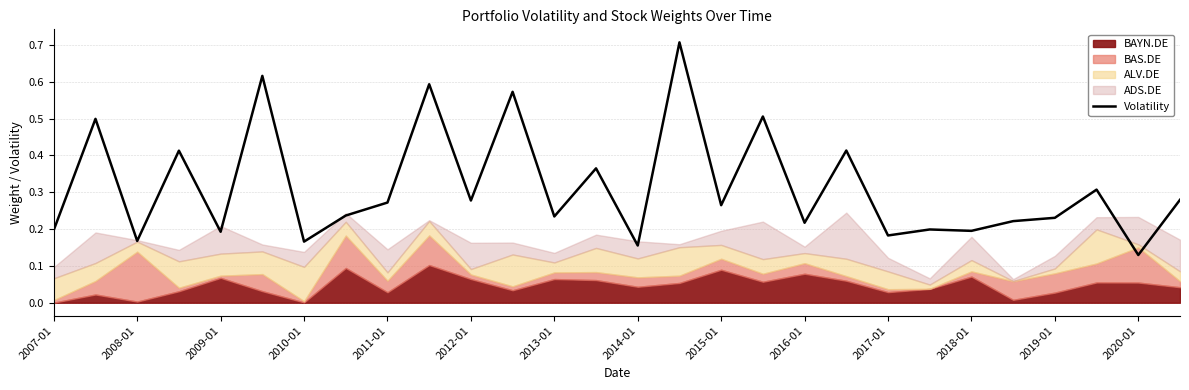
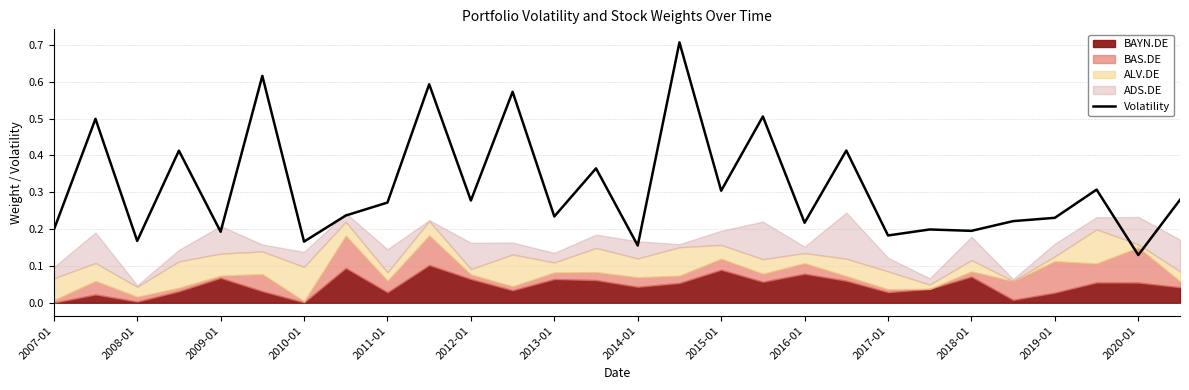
  {
    "Volatility": {
      "2007-01": 0.20,
      "2009-01": 0.19,
      "2010-01": 0.17,
      "2011-01": 0.27,
      "2012-01": 0.28,
      "2013-01": 0.23,
      "2014-01": 0.16,
-     "2015-01": 0.26,
+     "2015-01": 0.30,
      "2016-01": 0.22,
      "2017-01": 0.18,
      "2018-01": 0.20,
      "2019-01": 0.23,
      "2020-01": 0.13
    },
    "BAYN.DE": {
      "2011-01": 0.03,
      "2012-01": 0.06,
      "2013-01": 0.06,
      "2014-01": 0.04,
      "2015-01": 0.09,
      "2016-01": 0.08,
      "2017-01": 0.03,
      "2018-01": 0.07,
      "2019-01": 0.03,
      "2020-01": 0.05
    },
    "BAS.DE": {
-     "2008-01": 0.14,
+     "2008-01": 0.01,
      "2011-01": 0.03,
      "2012-01": 0.01,
      "2013-01": 0.02,
      "2014-01": 0.03,
      "2015-01": 0.03,
      "2016-01": 0.03,
      "2017-01": 0.01,
      "2018-01": 0.01,
-     "2019-01": 0.05,
+     "2019-01": 0.09,
      "2020-01": 0.10
    }
  }
